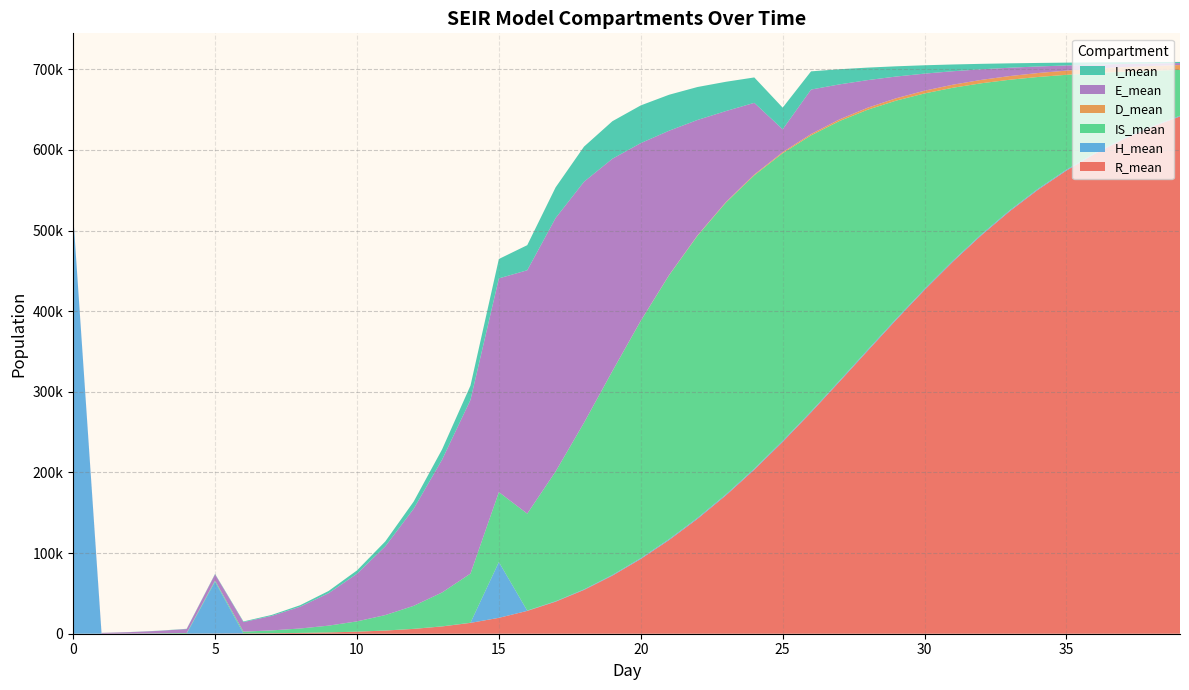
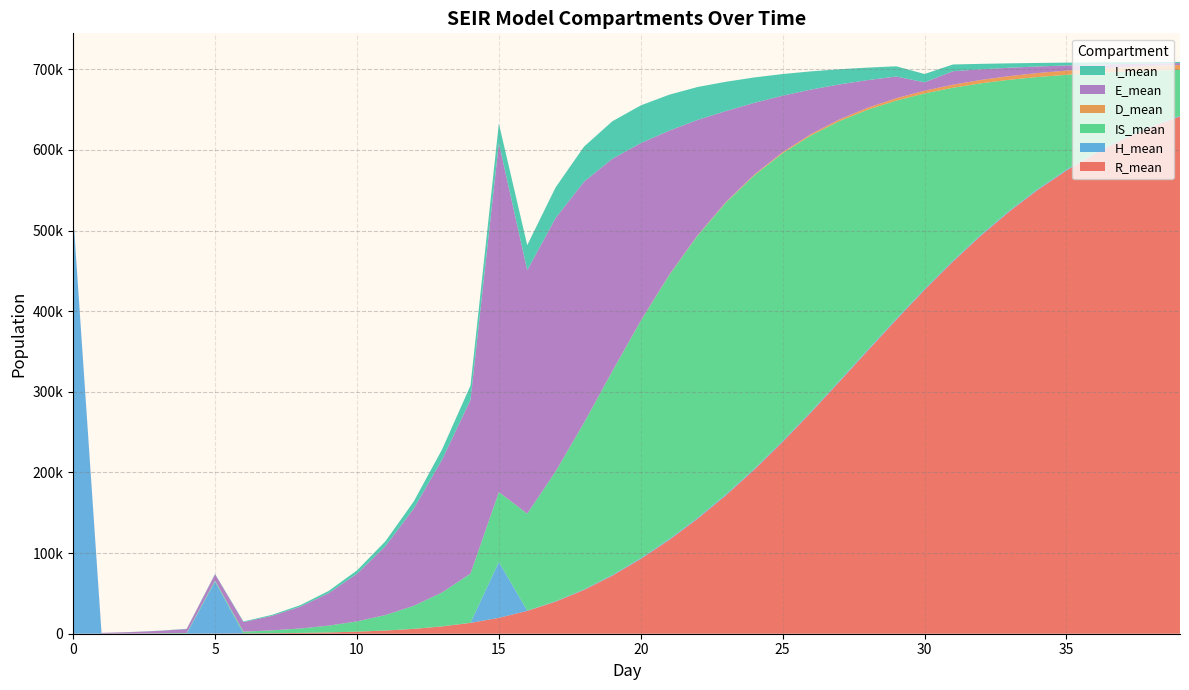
  {
    "H_mean": {
      "15": 70000
    },
    "E_mean": {
      "10": 60000,
-     "15": 270000,
+     "15": 430000,
      "20": 220000,
-     "25": 30000,
-     "30": 20000,
+     "25": 70000,
+     "30": 10000,
      "35": 10000
    }
  }
